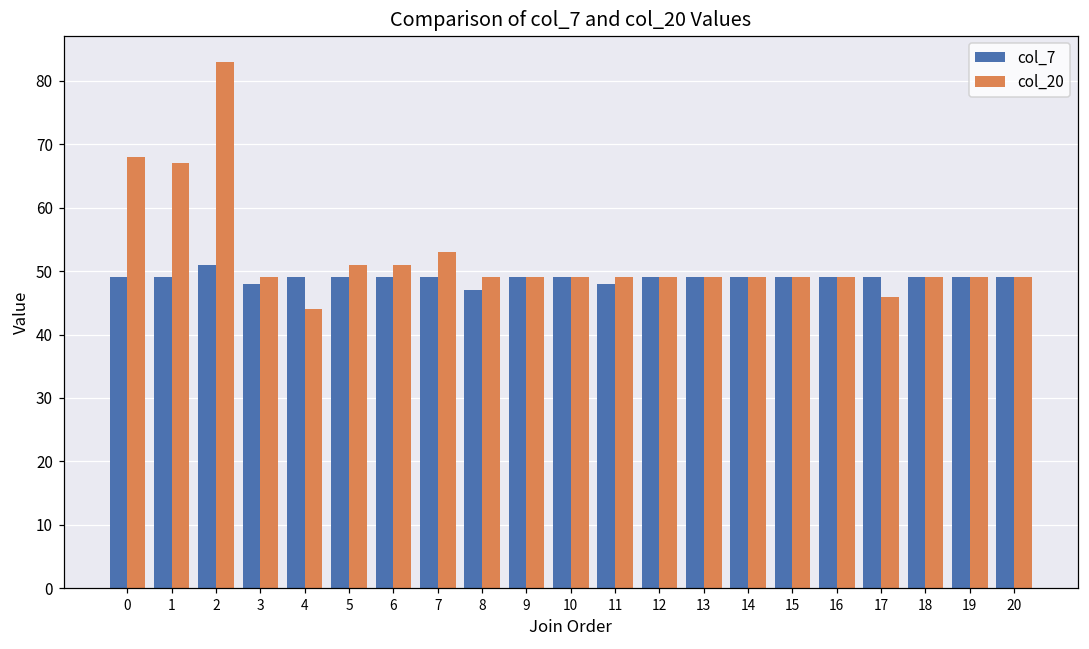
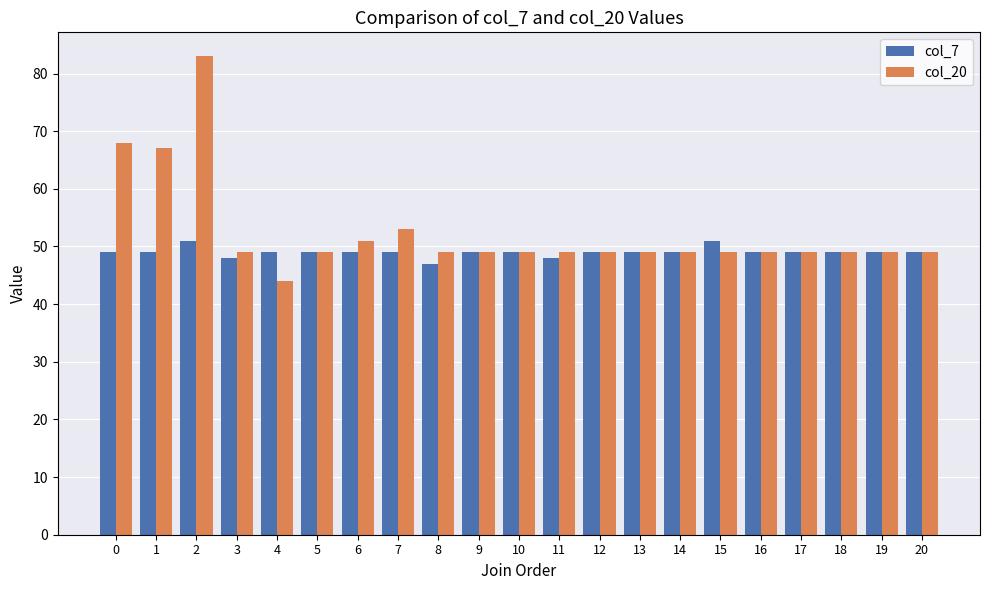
  {
    "col_7": {
      "0": 49,
      "1": 49,
      "2": 51,
      "3": 48,
      "4": 49,
      "5": 49,
      "6": 49,
      "7": 49,
      "8": 47,
      "9": 49,
      "10": 49,
      "11": 48,
      "12": 49,
      "13": 49,
      "14": 49,
-     "15": 49,
+     "15": 51,
      "16": 49,
      "17": 49,
      "18": 49,
      "19": 49,
      "20": 49
    },
    "col_20": {
      "0": 68,
      "1": 67,
      "2": 83,
      "3": 49,
      "4": 44,
-     "5": 51,
+     "5": 49,
      "6": 51,
      "7": 53,
      "8": 49,
      "9": 49,
      "10": 49,
      "11": 49,
      "12": 49,
      "13": 49,
      "14": 49,
      "15": 49,
      "16": 49,
-     "17": 46,
+     "17": 49,
      "18": 49,
      "19": 49,
      "20": 49
    }
  }
